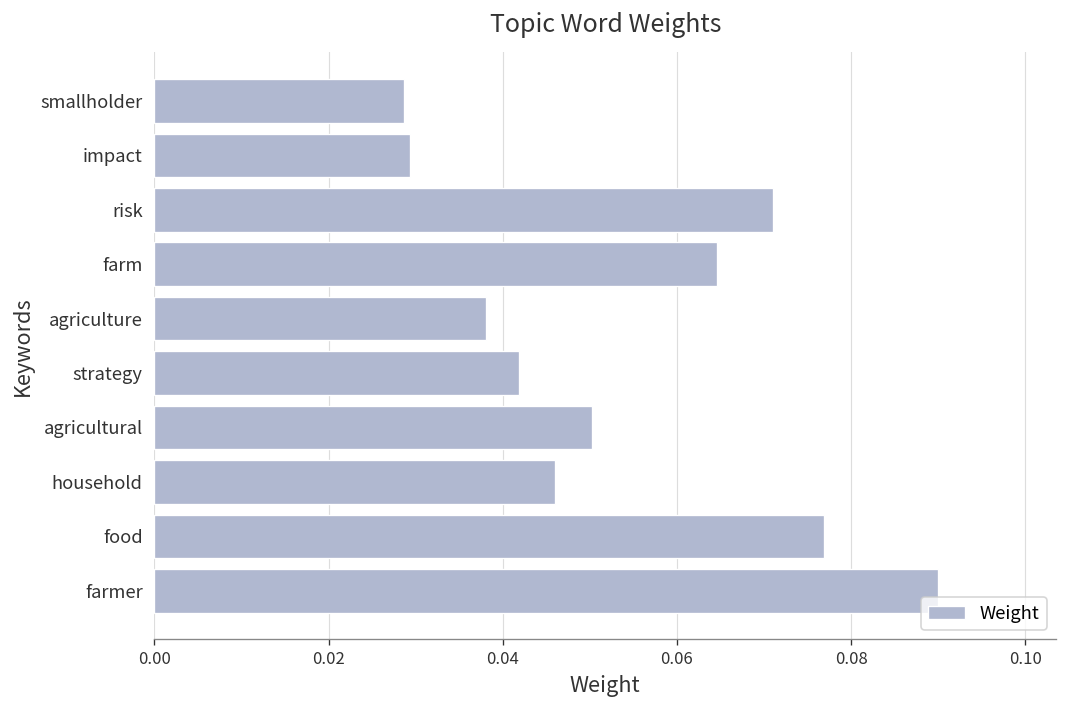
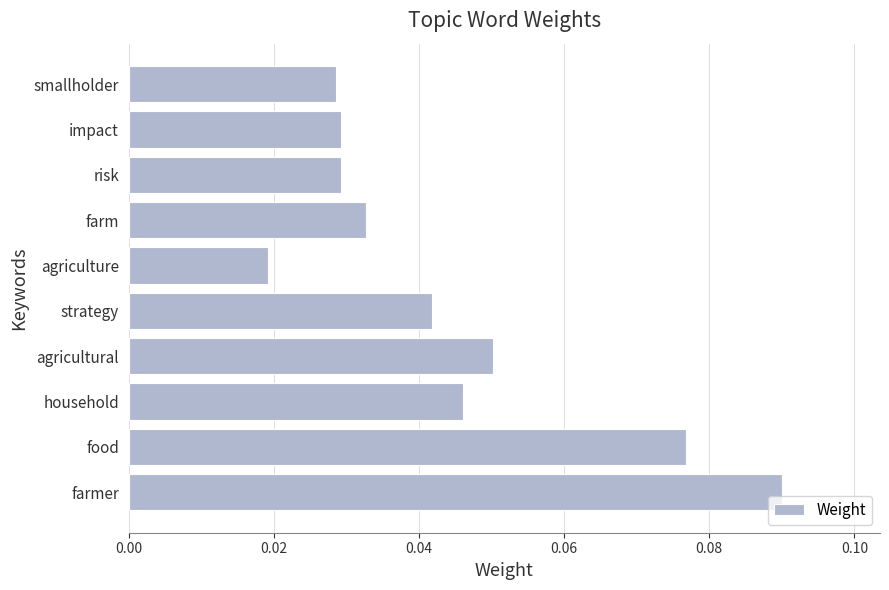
  {
    "smallholder": 0.029,
    "impact": 0.029,
-   "risk": 0.071,
-   "farm": 0.065,
-   "agriculture": 0.038,
+   "risk": 0.029,
+   "farm": 0.033,
+   "agriculture": 0.019,
    "strategy": 0.042,
    "agricultural": 0.050,
    "household": 0.046,
    "food": 0.077,
    "farmer": 0.090
  }
